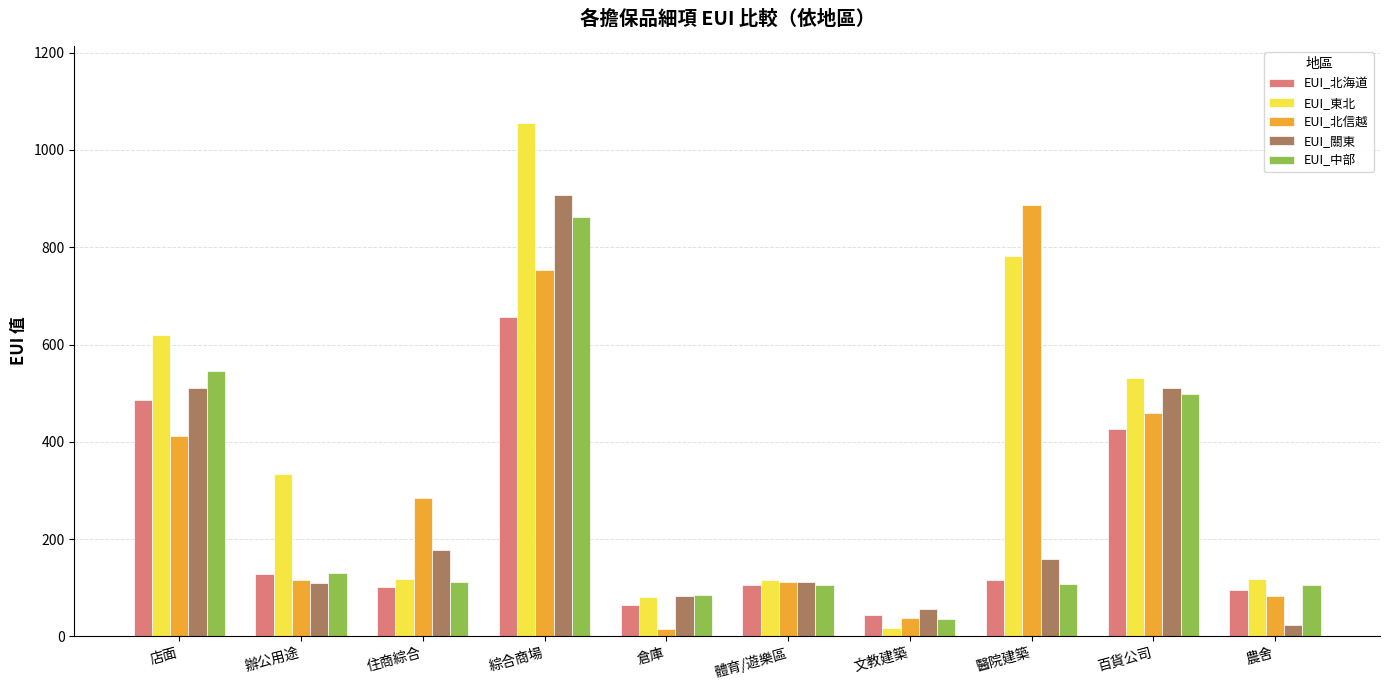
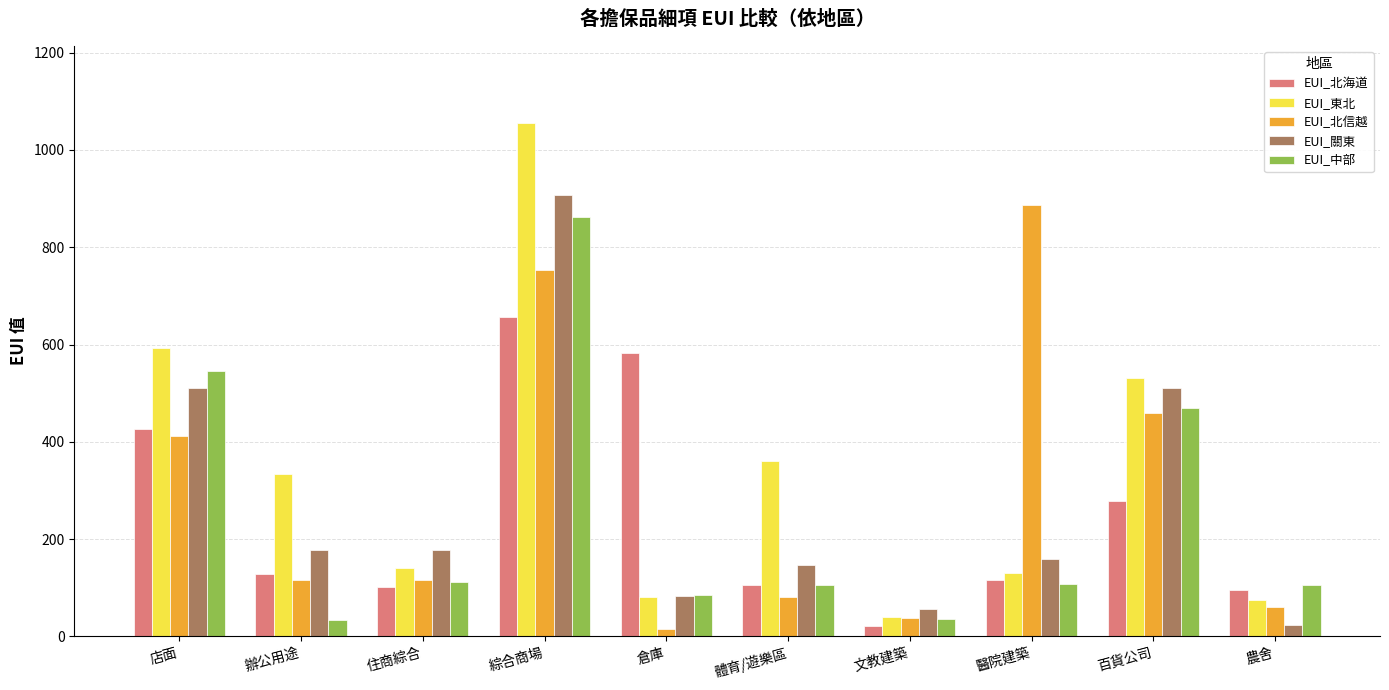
  {
    "EUI_北海道": {
-     "店面": 490,
+     "店面": 430,
      "辦公用途": 130,
      "住商綜合": 100,
      "綜合商場": 660,
-     "倉庫": 70,
+     "倉庫": 580,
      "體育/遊樂區": 110,
-     "文教建築": 40,
+     "文教建築": 20,
      "醫院建築": 120,
-     "百貨公司": 430,
+     "百貨公司": 280,
      "農舍": 100
    },
    "EUI_東北": {
-     "店面": 620,
+     "店面": 590,
      "辦公用途": 330,
-     "住商綜合": 120,
+     "住商綜合": 140,
      "綜合商場": 1060,
      "倉庫": 80,
-     "體育/遊樂區": 120,
-     "文教建築": 20,
-     "醫院建築": 780,
+     "體育/遊樂區": 360,
+     "文教建築": 40,
+     "醫院建築": 130,
      "百貨公司": 530,
-     "農舍": 120
+     "農舍": 80
    },
    "EUI_北信越": {
      "店面": 410,
      "辦公用途": 120,
-     "住商綜合": 280,
+     "住商綜合": 120,
      "綜合商場": 750,
      "倉庫": 10,
-     "體育/遊樂區": 110,
+     "體育/遊樂區": 80,
      "文教建築": 40,
      "醫院建築": 890,
      "百貨公司": 460,
-     "農舍": 80
+     "農舍": 60
    },
    "EUI_關東": {
      "店面": 510,
-     "辦公用途": 110,
+     "辦公用途": 180,
      "住商綜合": 180,
      "綜合商場": 910,
      "倉庫": 80,
-     "體育/遊樂區": 110,
+     "體育/遊樂區": 150,
      "文教建築": 60,
      "醫院建築": 160,
      "百貨公司": 510,
      "農舍": 20
    },
    "EUI_中部": {
      "店面": 540,
-     "辦公用途": 130,
+     "辦公用途": 30,
      "住商綜合": 110,
      "綜合商場": 860,
      "倉庫": 90,
      "體育/遊樂區": 110,
      "文教建築": 40,
      "醫院建築": 110,
-     "百貨公司": 500,
+     "百貨公司": 470,
      "農舍": 110
    }
  }
